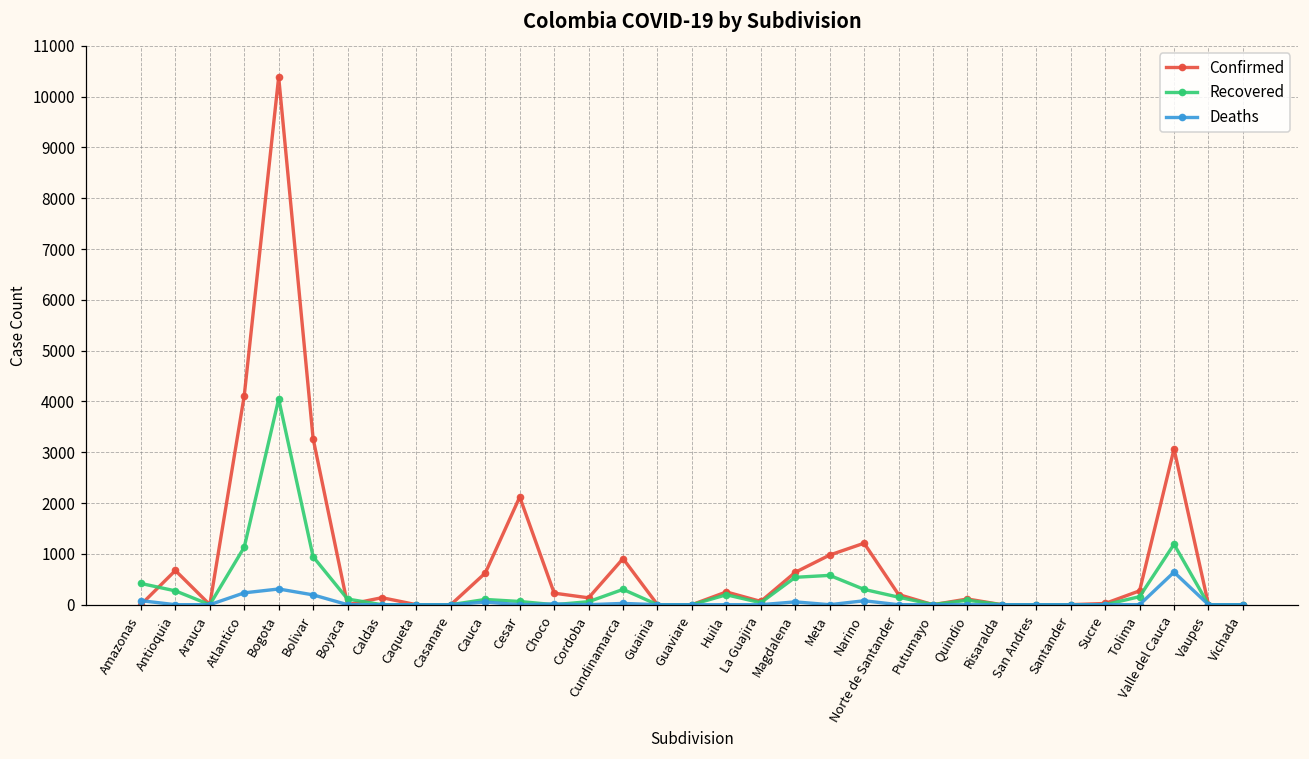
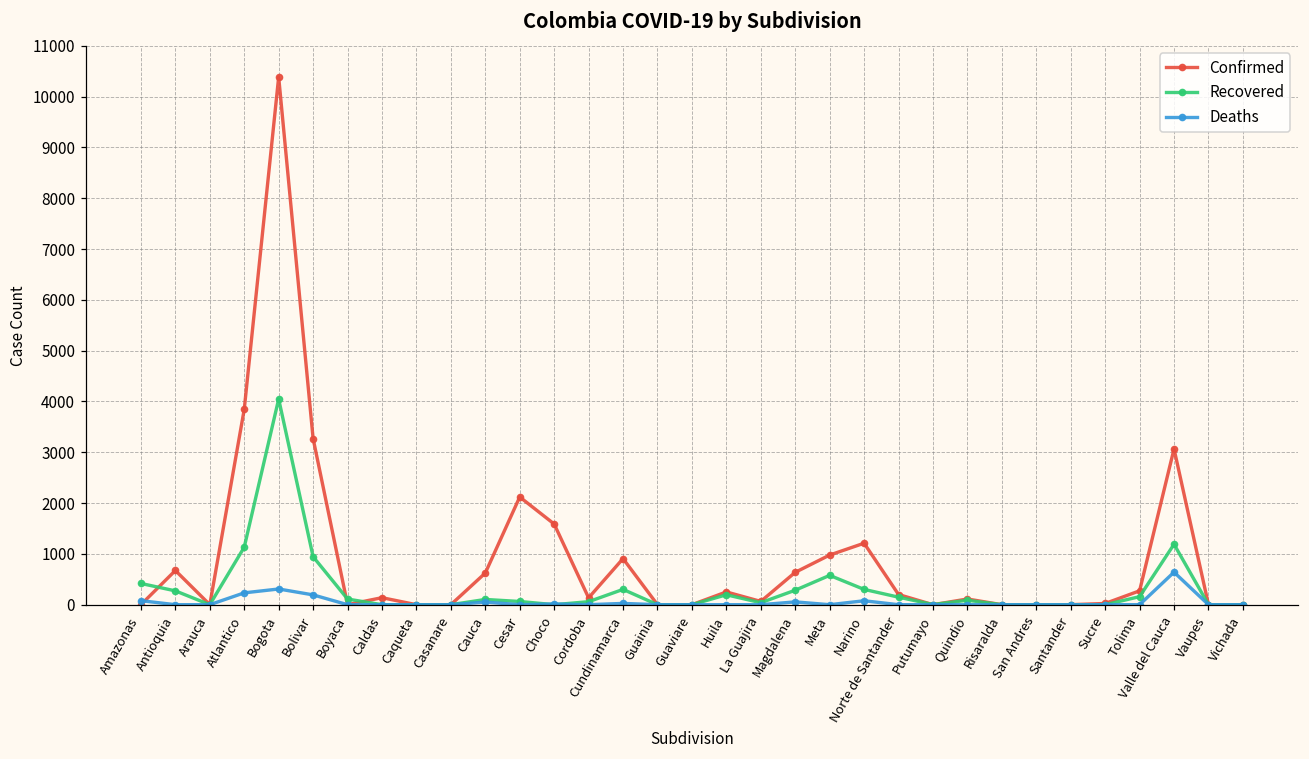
  {
    "Confirmed": {
      "Amazonas": 0,
      "Antioquia": 700,
-     "Atlantico": 4100,
+     "Atlantico": 3800,
      "Bogota": 10400,
      "Bolivar": 3300,
      "Caldas": 100,
      "Cauca": 600,
      "Cesar": 2100,
-     "Choco": 200,
+     "Choco": 1600,
      "Cordoba": 100,
      "Cundinamarca": 900,
      "Huila": 300,
      "Magdalena": 600,
      "Meta": 1000,
      "Narino": 1200,
      "Tolima": 300,
      "Valle del Cauca": 3100
    },
    "Recovered": {
      "Amazonas": 400,
      "Antioquia": 300,
      "Atlantico": 1100,
      "Bogota": 4000,
      "Bolivar": 900,
      "Boyaca": 100,
      "Cesar": 100,
      "Cordoba": 100,
      "Cundinamarca": 300,
      "Huila": 200,
-     "Magdalena": 500,
+     "Magdalena": 300,
      "Meta": 600,
      "Narino": 300,
      "Tolima": 200,
      "Valle del Cauca": 1200
    },
    "Deaths": {
      "Amazonas": 100,
      "Antioquia": 0,
      "Atlantico": 200,
      "Bogota": 300,
      "Bolivar": 200,
      "Cesar": 0,
      "Cordoba": 0,
      "Cundinamarca": 0,
      "Huila": 0,
      "Magdalena": 100,
      "Meta": 0,
      "Narino": 100,
      "Norte de Santander": 0,
      "Quindio": 0,
      "Tolima": 0,
      "Valle del Cauca": 600
    }
  }
